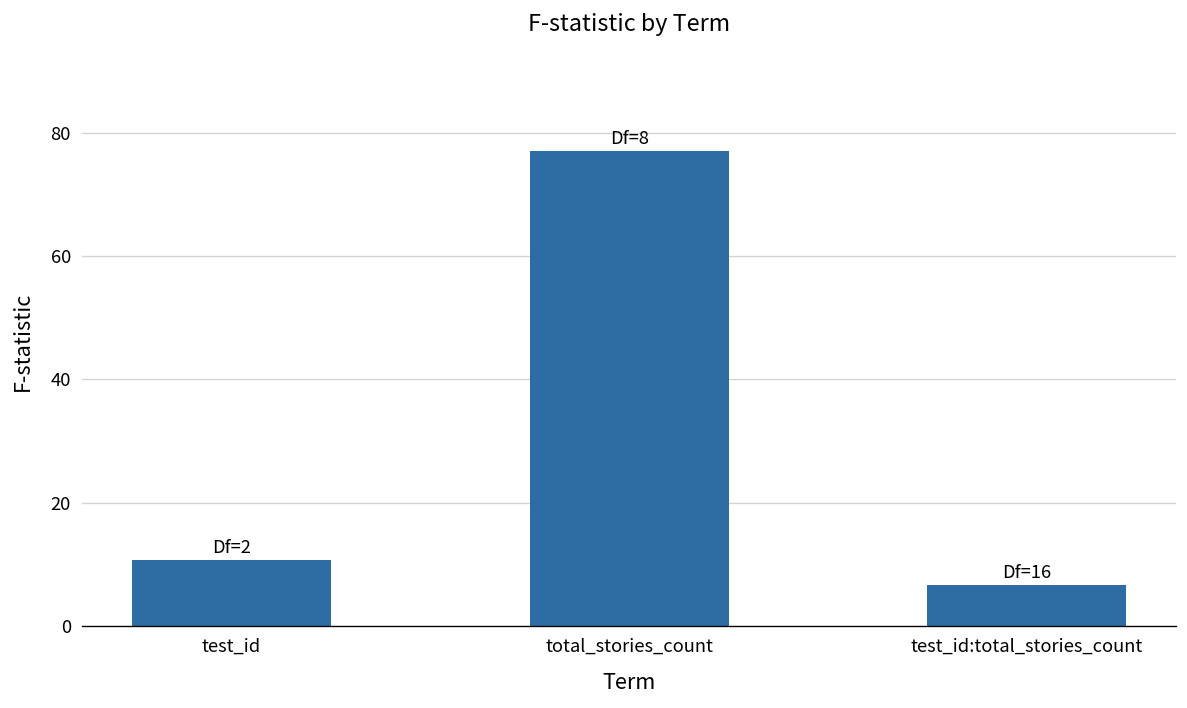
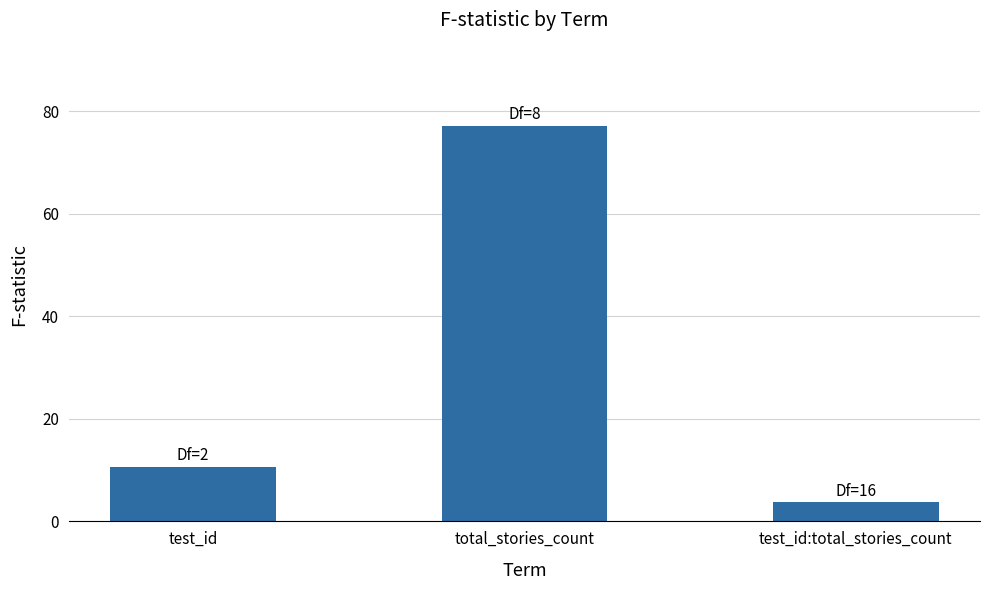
  {
-   "test_id:total_stories_count": 7
+   "test_id:total_stories_count": 4
  }
